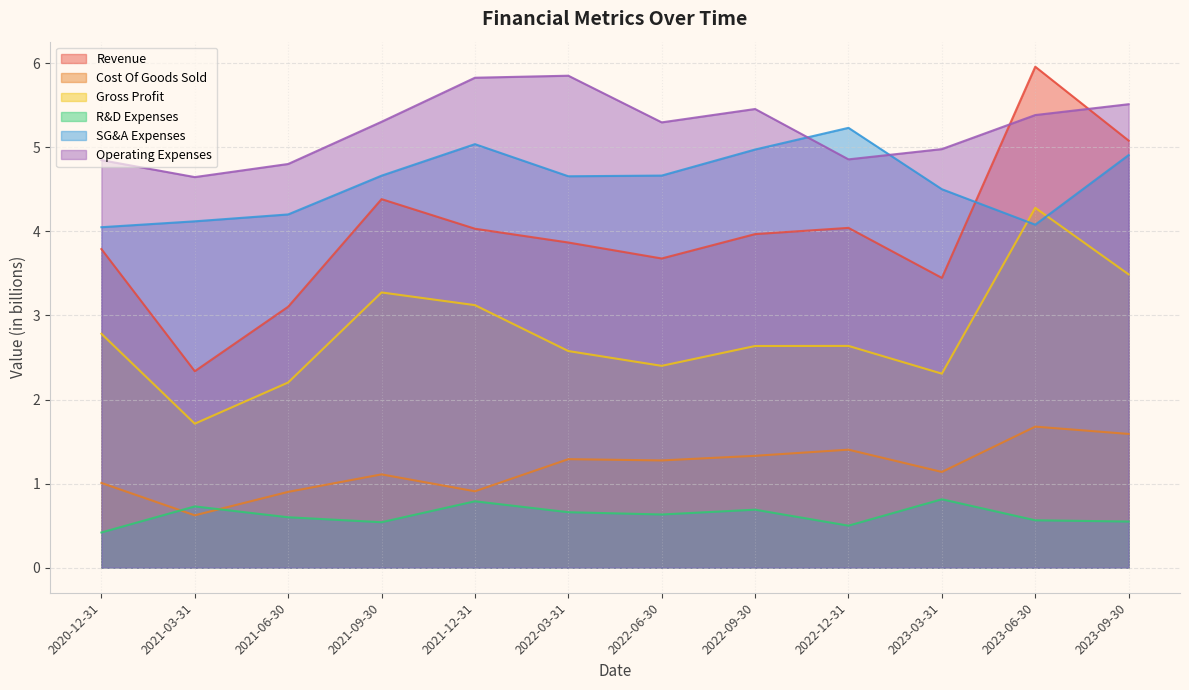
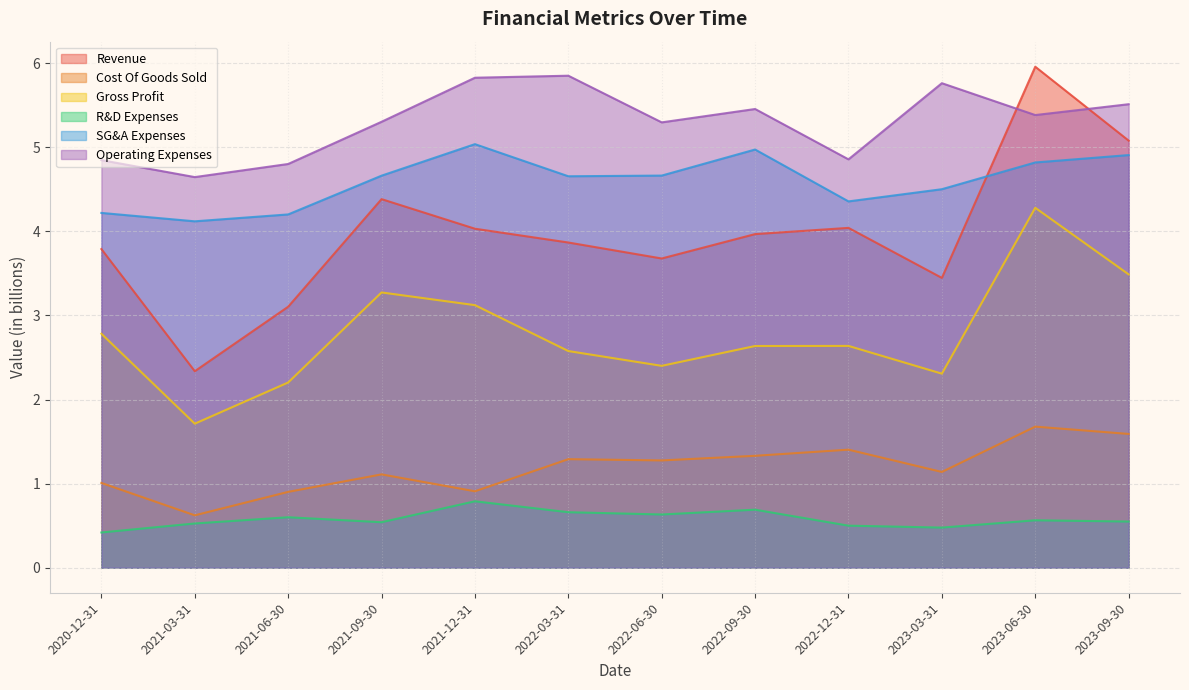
  {
    "R&D Expenses": {
      "2020-12-31": 0.4,
-     "2021-03-31": 0.7,
+     "2021-03-31": 0.5,
      "2021-06-30": 0.6,
      "2021-09-30": 0.5,
      "2021-12-31": 0.8,
      "2022-03-31": 0.7,
      "2022-06-30": 0.6,
      "2022-09-30": 0.7,
      "2022-12-31": 0.5,
-     "2023-03-31": 0.8,
+     "2023-03-31": 0.5,
      "2023-06-30": 0.6,
      "2023-09-30": 0.5
    },
    "SG&A Expenses": {
-     "2020-12-31": 4.1,
+     "2020-12-31": 4.2,
      "2021-03-31": 4.1,
      "2021-06-30": 4.2,
      "2021-09-30": 4.7,
      "2021-12-31": 5.0,
      "2022-03-31": 4.7,
      "2022-06-30": 4.7,
      "2022-09-30": 5.0,
-     "2022-12-31": 5.2,
+     "2022-12-31": 4.4,
      "2023-03-31": 4.5,
-     "2023-06-30": 4.1,
+     "2023-06-30": 4.8,
      "2023-09-30": 4.9
    },
    "Operating Expenses": {
      "2021-03-31": 4.6,
      "2021-06-30": 4.8,
      "2021-09-30": 5.3,
      "2021-12-31": 5.8,
      "2022-03-31": 5.9,
      "2022-06-30": 5.3,
      "2022-09-30": 5.5,
      "2022-12-31": 4.9,
-     "2023-03-31": 5.0,
+     "2023-03-31": 5.8,
      "2023-06-30": 5.4,
      "2023-09-30": 5.5
    }
  }
